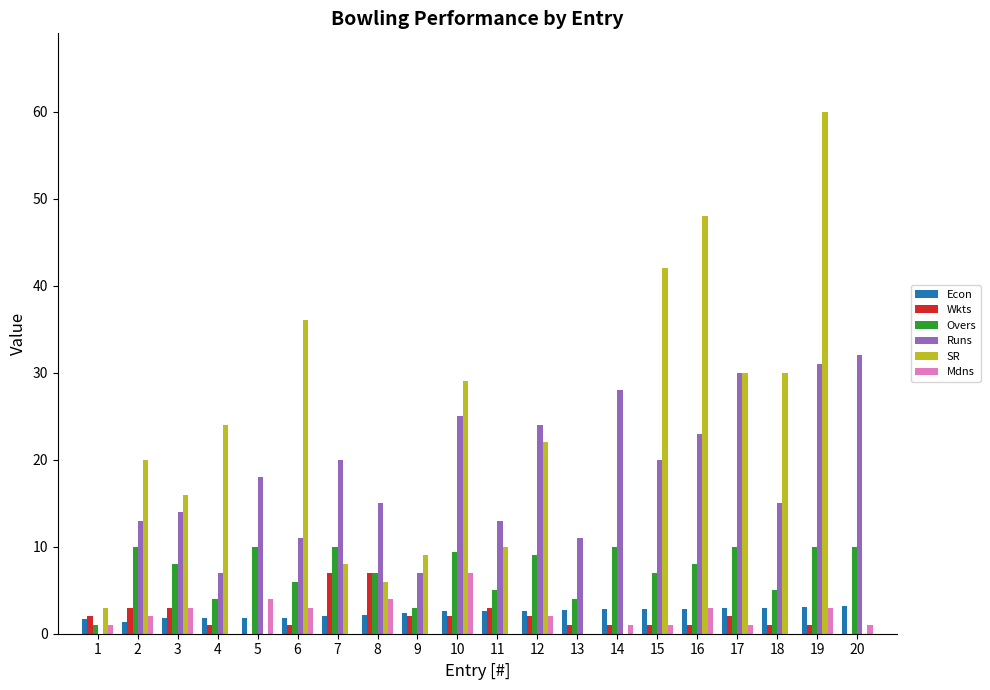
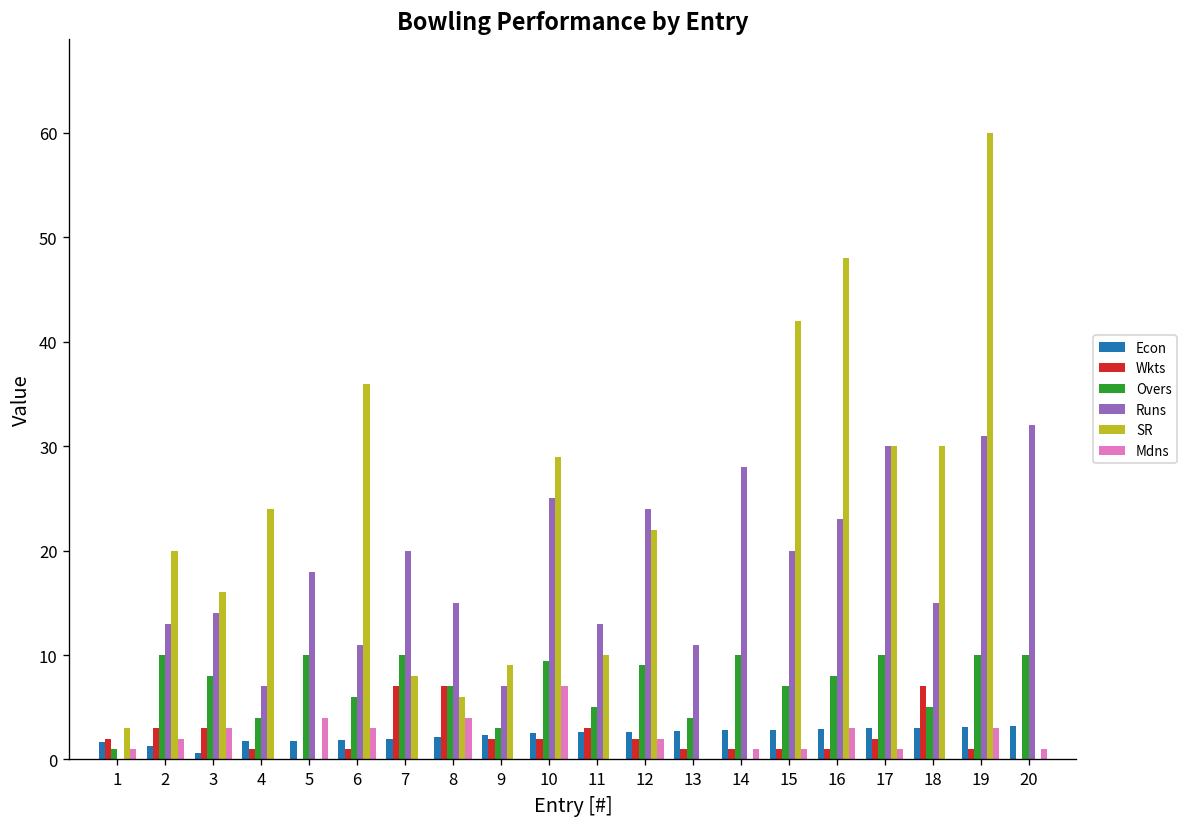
  {
    "Econ": {
      "1": 2,
      "2": 1,
-     "3": 2,
+     "3": 1,
      "4": 2,
      "5": 2,
      "6": 2,
      "7": 2,
      "8": 2,
      "9": 2,
      "10": 3,
      "11": 3,
      "12": 3,
      "13": 3,
      "14": 3,
      "15": 3,
      "16": 3,
      "17": 3,
      "18": 3,
      "19": 3,
      "20": 3
    },
    "Wkts": {
      "1": 2,
      "2": 3,
      "3": 3,
      "4": 1,
      "5": 0,
      "6": 1,
      "7": 7,
      "8": 7,
      "9": 2,
      "10": 2,
      "11": 3,
      "12": 2,
      "13": 1,
      "14": 1,
      "15": 1,
      "16": 1,
      "17": 2,
-     "18": 1,
+     "18": 7,
      "19": 1,
      "20": 0
    },
    "Overs": {
      "1": 1,
      "2": 10,
      "3": 8,
      "4": 4,
      "5": 10,
      "6": 6,
      "7": 10,
      "8": 7,
      "9": 3,
      "10": 9,
      "11": 5,
      "12": 9,
      "13": 4,
      "14": 10,
      "15": 7,
      "16": 8,
      "17": 10,
      "18": 5,
      "19": 10,
      "20": 10
    },
    "Runs": {
      "1": 0,
      "2": 13,
      "3": 14,
      "4": 7,
      "5": 18,
      "6": 11,
      "7": 20,
      "8": 15,
      "9": 7,
      "10": 25,
      "11": 13,
      "12": 24,
      "13": 11,
      "14": 28,
      "15": 20,
      "16": 23,
      "17": 30,
      "18": 15,
      "19": 31,
      "20": 32
    },
    "SR": {
      "1": 3,
      "2": 20,
      "3": 16,
      "4": 24,
      "5": 0,
      "6": 36,
      "7": 8,
      "8": 6,
      "9": 9,
      "10": 29,
      "11": 10,
      "12": 22,
      "13": 0,
      "14": 0,
      "15": 42,
      "16": 48,
      "17": 30,
      "18": 30,
      "19": 60,
      "20": 0
    },
    "Mdns": {
      "1": 1,
      "2": 2,
      "3": 3,
      "4": 0,
      "5": 4,
      "6": 3,
      "7": 0,
      "8": 4,
      "9": 0,
      "10": 7,
      "11": 0,
      "12": 2,
      "13": 0,
      "14": 1,
      "15": 1,
      "16": 3,
      "17": 1,
      "18": 0,
      "19": 3,
      "20": 1
    }
  }
